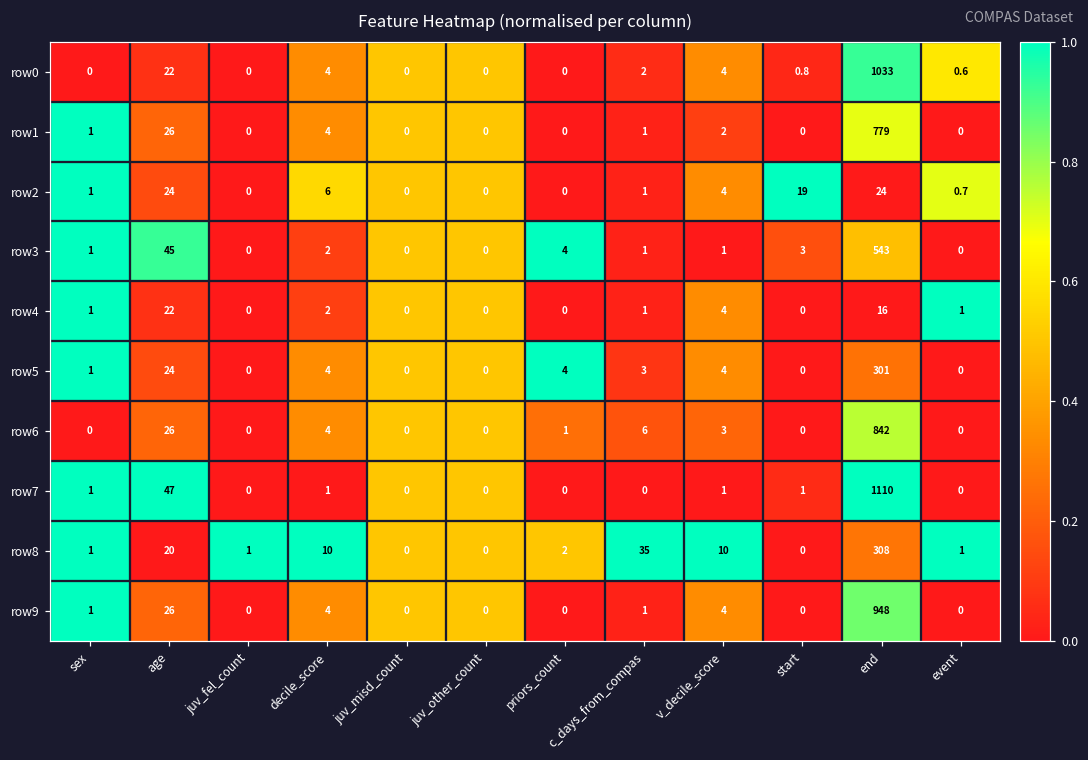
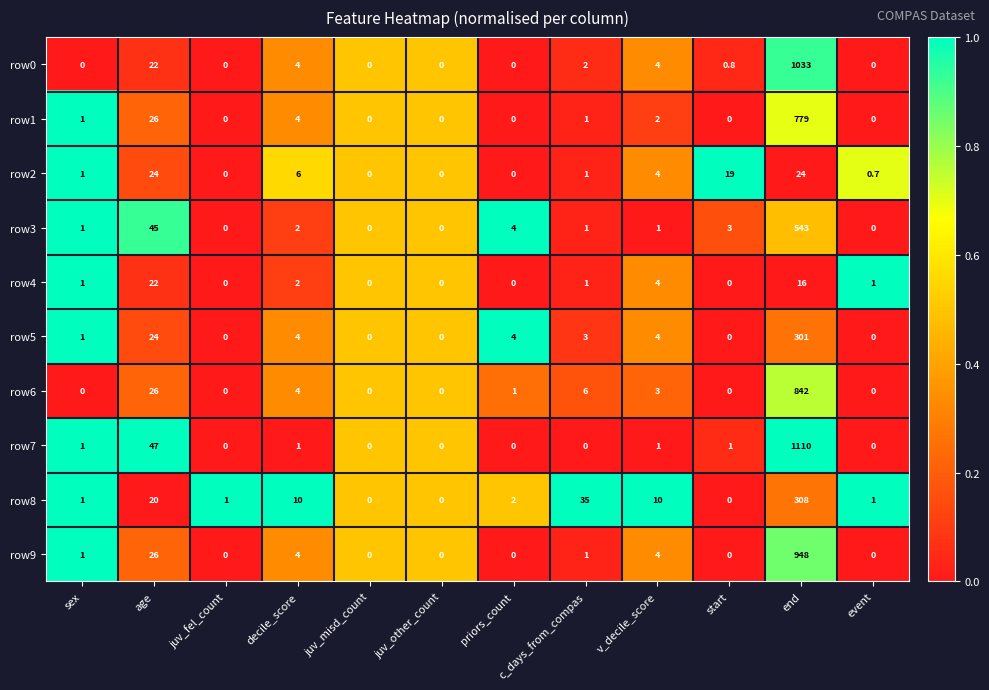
  {
    "row0": {
      "sex": 0,
      "age": 22,
      "juv_fel_count": 0,
      "decile_score": 4,
      "juv_misd_count": 0,
      "juv_other_count": 0,
      "priors_count": 0,
      "c_days_from_compas": 2,
      "v_decile_score": 4,
      "start": 0.8,
      "end": 1033,
-     "event": 0.6
+     "event": 0
    },
    "row1": {
      "sex": 1,
      "age": 26,
      "juv_fel_count": 0,
      "decile_score": 4,
      "juv_misd_count": 0,
      "juv_other_count": 0,
      "priors_count": 0,
      "c_days_from_compas": 1,
      "v_decile_score": 2,
      "start": 0,
      "end": 779,
      "event": 0
    },
    "row2": {
      "sex": 1,
      "age": 24,
      "juv_fel_count": 0,
      "decile_score": 6,
      "juv_misd_count": 0,
      "juv_other_count": 0,
      "priors_count": 0,
      "c_days_from_compas": 1,
      "v_decile_score": 4,
      "start": 19,
      "end": 24,
      "event": 0.7
    },
    "row3": {
      "sex": 1,
      "age": 45,
      "juv_fel_count": 0,
      "decile_score": 2,
      "juv_misd_count": 0,
      "juv_other_count": 0,
      "priors_count": 4,
      "c_days_from_compas": 1,
      "v_decile_score": 1,
      "start": 3,
      "end": 543,
      "event": 0
    },
    "row4": {
      "sex": 1,
      "age": 22,
      "juv_fel_count": 0,
      "decile_score": 2,
      "juv_misd_count": 0,
      "juv_other_count": 0,
      "priors_count": 0,
      "c_days_from_compas": 1,
      "v_decile_score": 4,
      "start": 0,
      "end": 16,
      "event": 1
    },
    "row5": {
      "sex": 1,
      "age": 24,
      "juv_fel_count": 0,
      "decile_score": 4,
      "juv_misd_count": 0,
      "juv_other_count": 0,
      "priors_count": 4,
      "c_days_from_compas": 3,
      "v_decile_score": 4,
      "start": 0,
      "end": 301,
      "event": 0
    },
    "row6": {
      "sex": 0,
      "age": 26,
      "juv_fel_count": 0,
      "decile_score": 4,
      "juv_misd_count": 0,
      "juv_other_count": 0,
      "priors_count": 1,
      "c_days_from_compas": 6,
      "v_decile_score": 3,
      "start": 0,
      "end": 842,
      "event": 0
    },
    "row7": {
      "sex": 1,
      "age": 47,
      "juv_fel_count": 0,
      "decile_score": 1,
      "juv_misd_count": 0,
      "juv_other_count": 0,
      "priors_count": 0,
      "c_days_from_compas": 0,
      "v_decile_score": 1,
      "start": 1,
      "end": 1110,
      "event": 0
    },
    "row8": {
      "sex": 1,
      "age": 20,
      "juv_fel_count": 1,
      "decile_score": 10,
      "juv_misd_count": 0,
      "juv_other_count": 0,
      "priors_count": 2,
      "c_days_from_compas": 35,
      "v_decile_score": 10,
      "start": 0,
      "end": 308,
      "event": 1
    },
    "row9": {
      "sex": 1,
      "age": 26,
      "juv_fel_count": 0,
      "decile_score": 4,
      "juv_misd_count": 0,
      "juv_other_count": 0,
      "priors_count": 0,
      "c_days_from_compas": 1,
      "v_decile_score": 4,
      "start": 0,
      "end": 948,
      "event": 0
    }
  }
